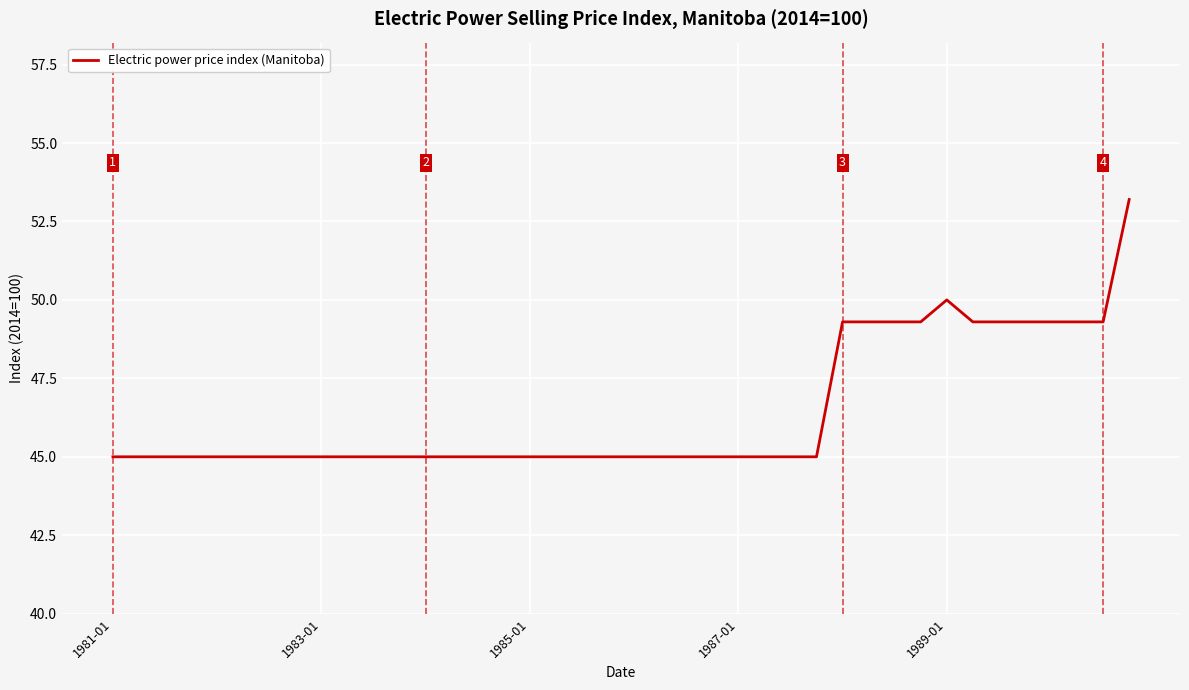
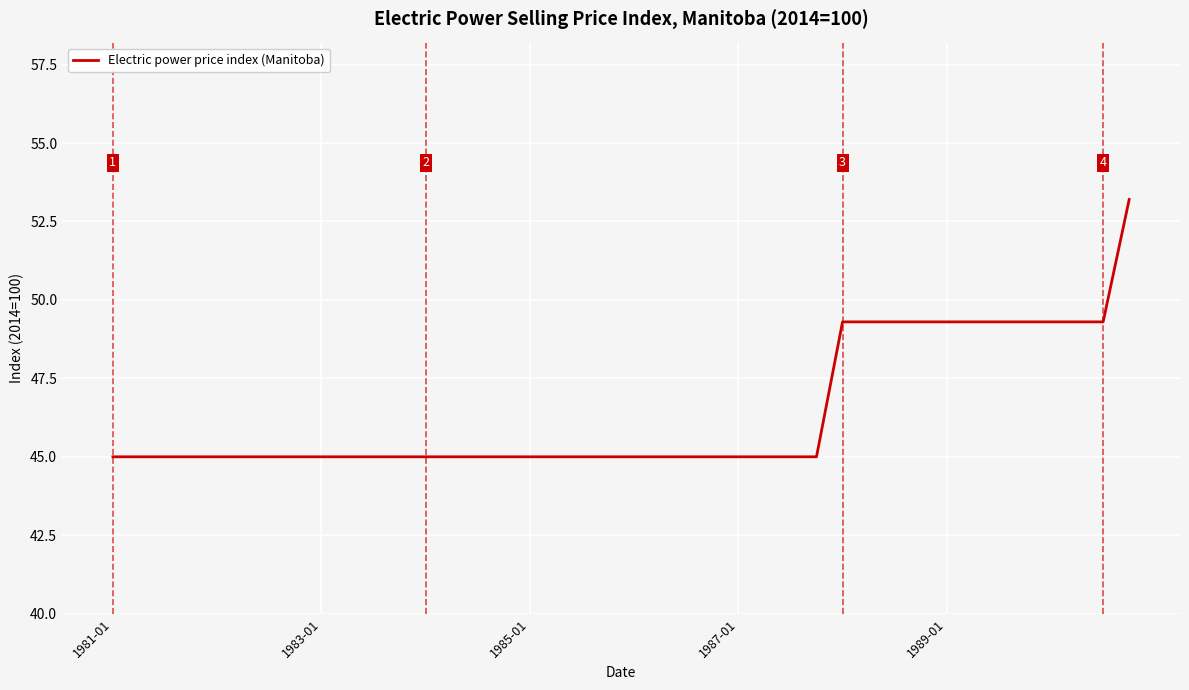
  {
    "1981-01": 45.0,
    "1983-01": 45.0,
    "1985-01": 45.0,
    "1987-01": 45.0,
-   "1989-01": 50.0
+   "1989-01": 49.3
  }
